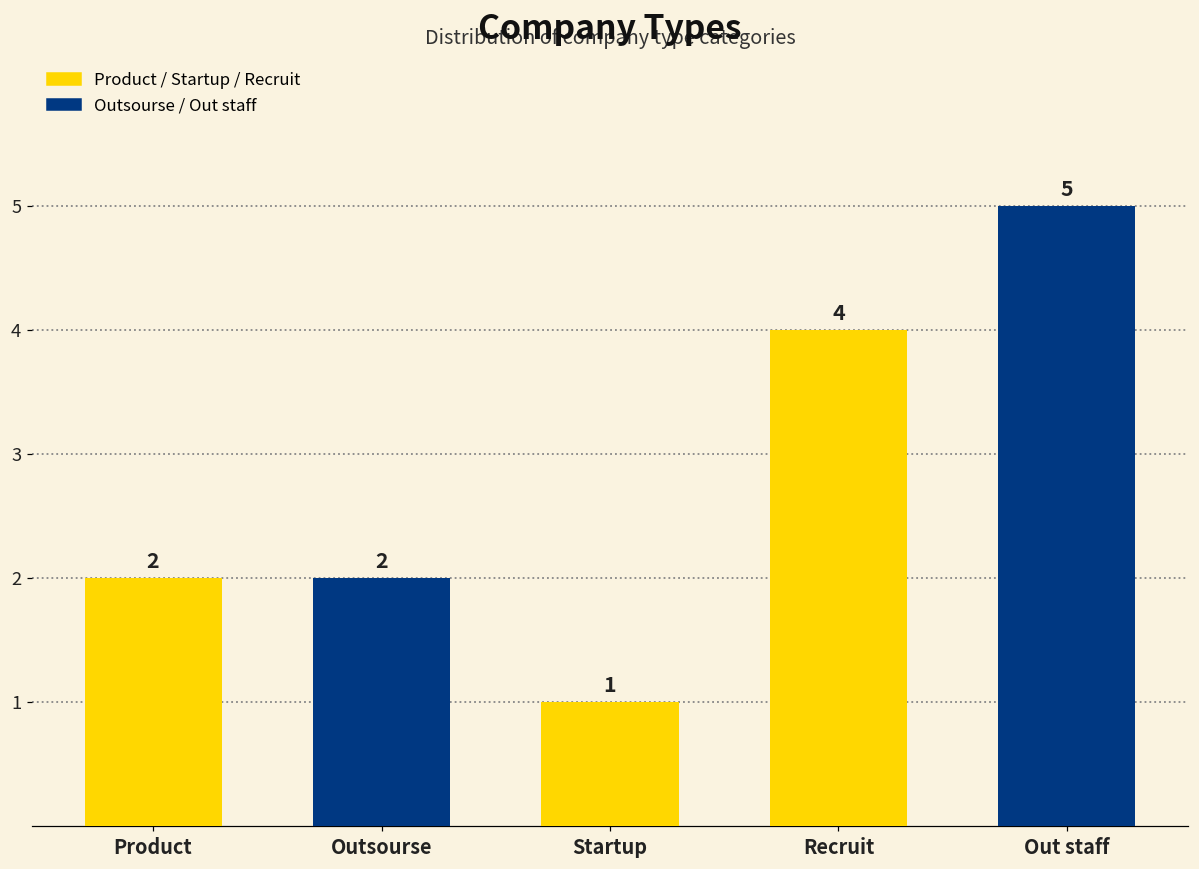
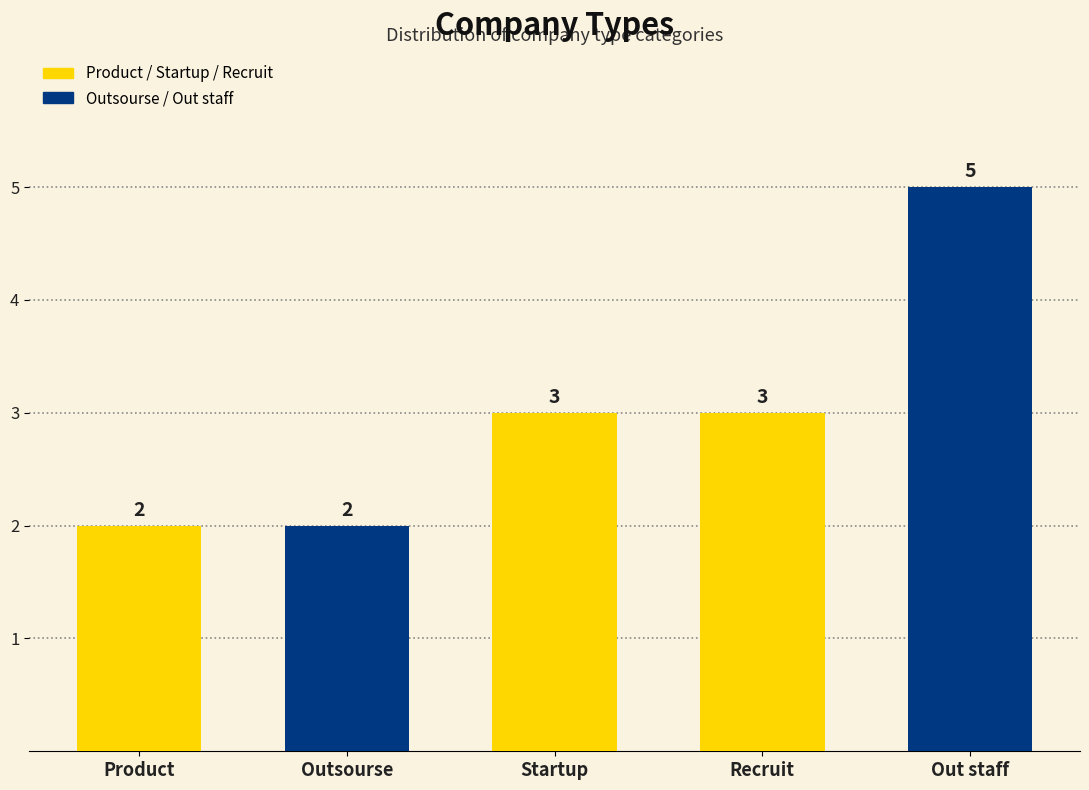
  {
    "Product": 2,
    "Outsourse": 2,
-   "Startup": 1,
-   "Recruit": 4,
+   "Startup": 3,
+   "Recruit": 3,
    "Out staff": 5
  }
